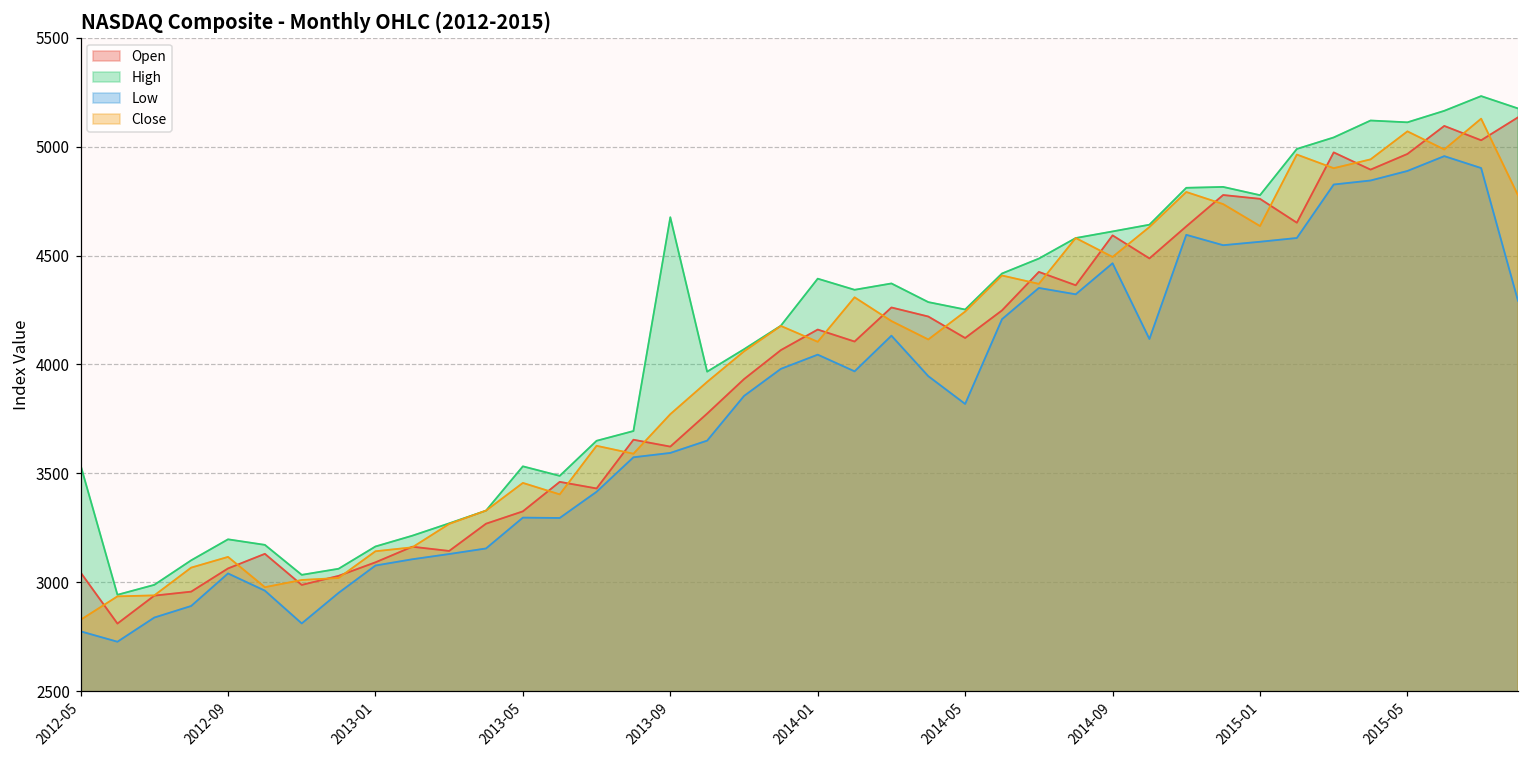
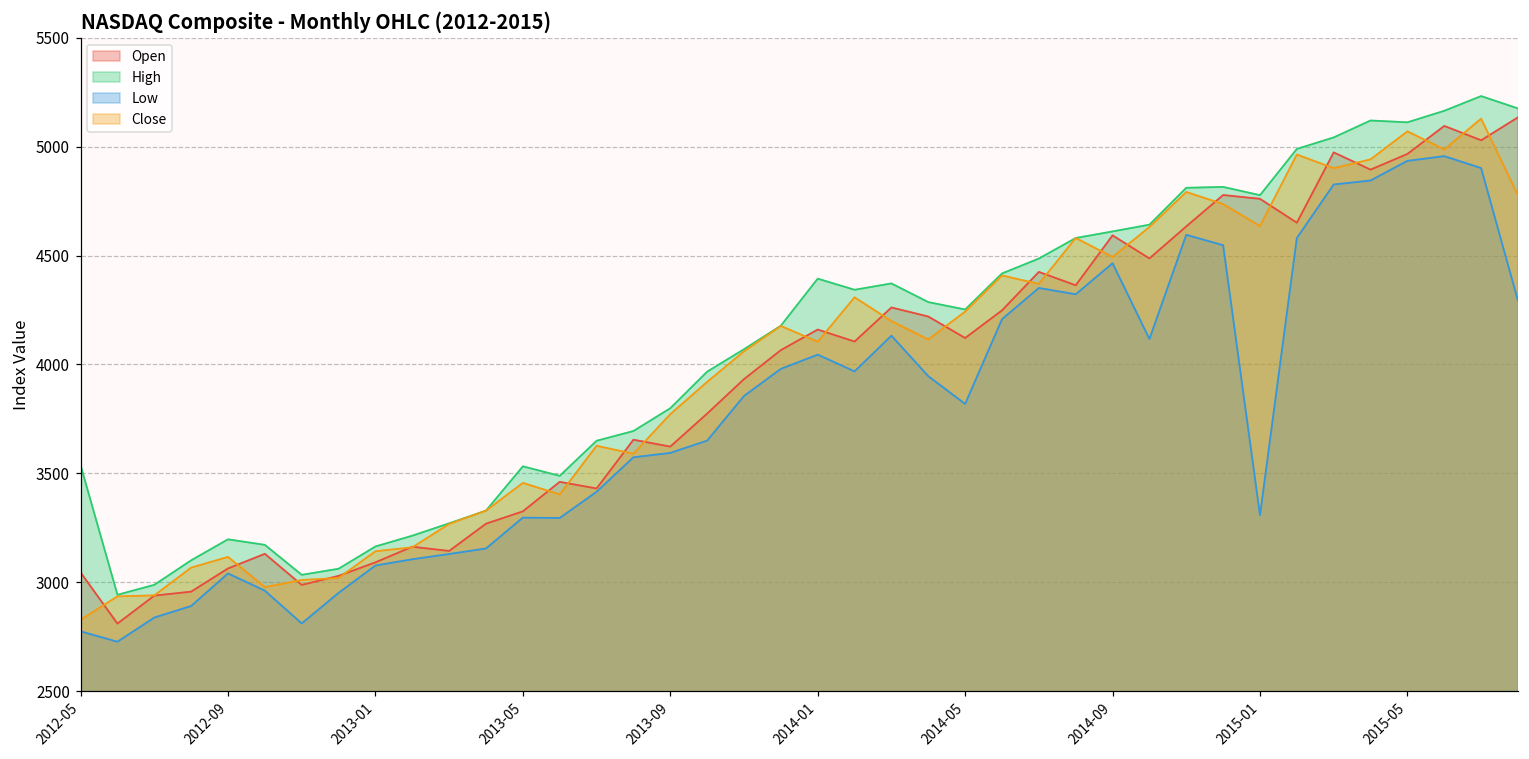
  {
    "High": {
      "2012-05": 3540,
      "2012-09": 3200,
      "2013-01": 3160,
      "2013-05": 3530,
-     "2013-09": 4680,
+     "2013-09": 3800,
      "2014-01": 4390,
      "2014-09": 4610,
      "2015-01": 4780,
      "2015-05": 5110
    },
    "Low": {
      "2012-05": 2770,
      "2012-09": 3040,
      "2013-01": 3080,
      "2013-05": 3300,
      "2013-09": 3590,
      "2014-01": 4040,
      "2014-05": 3820,
      "2014-09": 4460,
-     "2015-01": 4560,
-     "2015-05": 4890
+     "2015-01": 3310,
+     "2015-05": 4930
    }
  }
